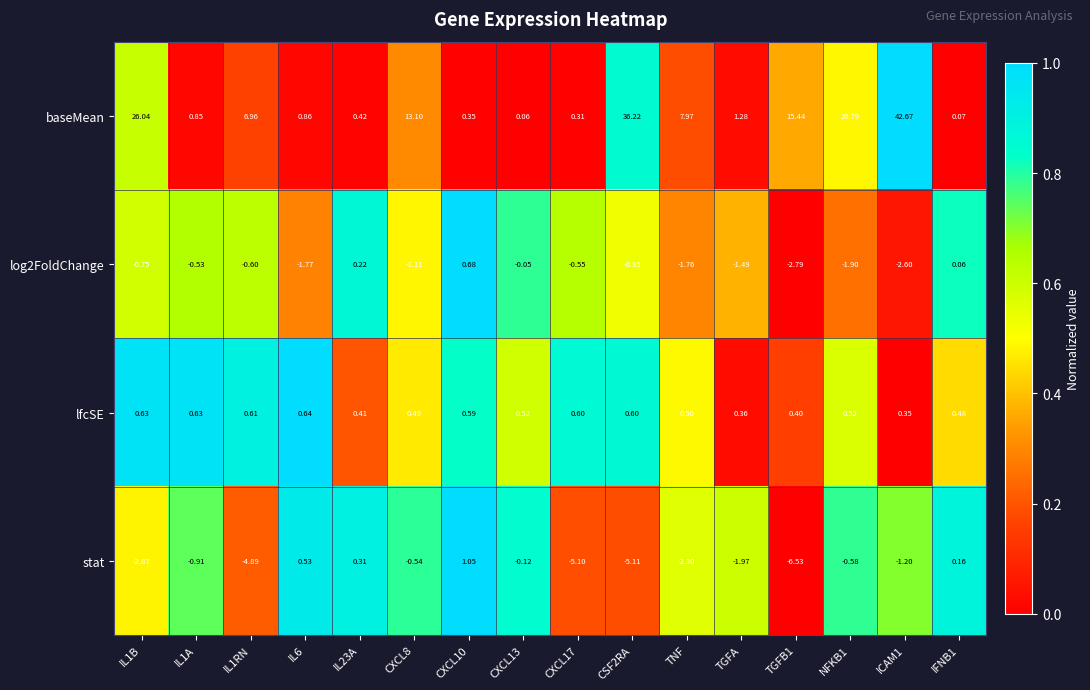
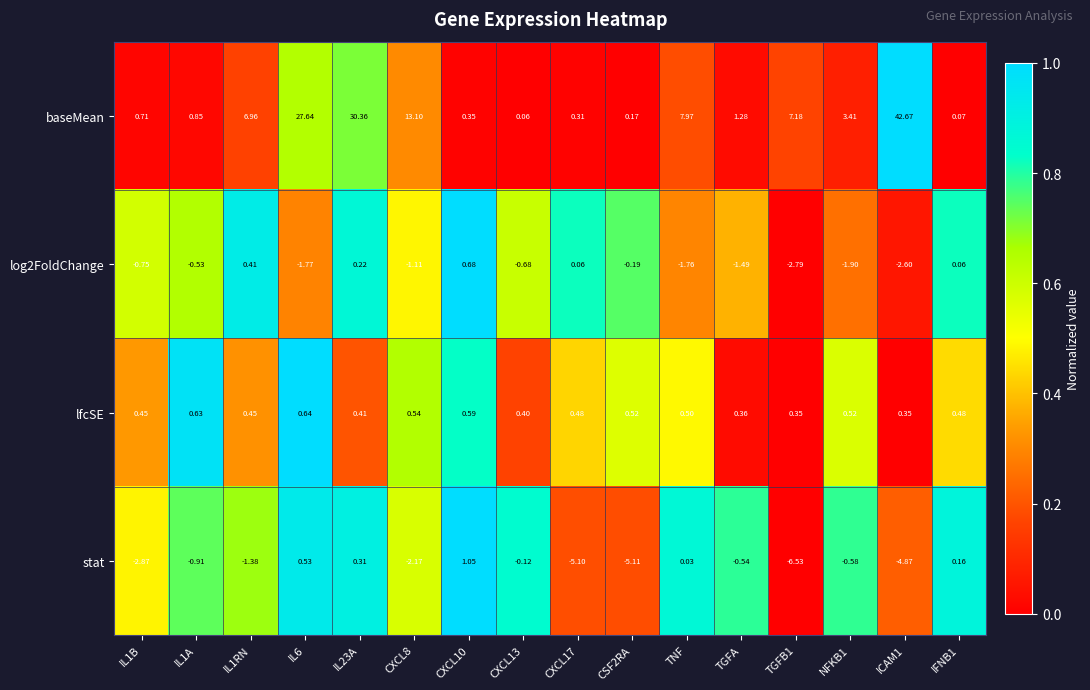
  {
    "baseMean": {
-     "IL1B": 26.04,
+     "IL1B": 0.71,
      "IL1A": 0.85,
      "IL1RN": 6.96,
-     "IL6": 0.86,
-     "IL23A": 0.42,
+     "IL6": 27.64,
+     "IL23A": 30.36,
      "CXCL8": 13.10,
      "CXCL10": 0.35,
      "CXCL13": 0.06,
      "CXCL17": 0.31,
-     "CSF2RA": 36.22,
+     "CSF2RA": 0.17,
      "TNF": 7.97,
      "TGFA": 1.28,
-     "TGFB1": 15.44,
-     "NFKB1": 20.79,
+     "TGFB1": 7.18,
+     "NFKB1": 3.41,
      "ICAM1": 42.67,
      "IFNB1": 0.07
    },
    "log2FoldChange": {
      "IL1B": -0.75,
      "IL1A": -0.53,
-     "IL1RN": -0.60,
+     "IL1RN": 0.41,
      "IL6": -1.77,
      "IL23A": 0.22,
      "CXCL8": -1.11,
      "CXCL10": 0.68,
-     "CXCL13": -0.05,
-     "CXCL17": -0.55,
-     "CSF2RA": -0.95,
+     "CXCL13": -0.68,
+     "CXCL17": 0.06,
+     "CSF2RA": -0.19,
      "TNF": -1.76,
      "TGFA": -1.49,
      "TGFB1": -2.79,
      "NFKB1": -1.90,
      "ICAM1": -2.60,
      "IFNB1": 0.06
    },
    "lfcSE": {
-     "IL1B": 0.63,
+     "IL1B": 0.45,
      "IL1A": 0.63,
-     "IL1RN": 0.61,
+     "IL1RN": 0.45,
      "IL6": 0.64,
      "IL23A": 0.41,
-     "CXCL8": 0.49,
+     "CXCL8": 0.54,
      "CXCL10": 0.59,
-     "CXCL13": 0.52,
-     "CXCL17": 0.60,
-     "CSF2RA": 0.60,
+     "CXCL13": 0.40,
+     "CXCL17": 0.48,
+     "CSF2RA": 0.52,
      "TNF": 0.50,
      "TGFA": 0.36,
-     "TGFB1": 0.40,
+     "TGFB1": 0.35,
      "NFKB1": 0.52,
      "ICAM1": 0.35,
      "IFNB1": 0.48
    },
    "stat": {
      "IL1B": -2.87,
      "IL1A": -0.91,
-     "IL1RN": -4.89,
+     "IL1RN": -1.38,
      "IL6": 0.53,
      "IL23A": 0.31,
-     "CXCL8": -0.54,
+     "CXCL8": -2.17,
      "CXCL10": 1.05,
      "CXCL13": -0.12,
      "CXCL17": -5.10,
      "CSF2RA": -5.11,
-     "TNF": -2.30,
-     "TGFA": -1.97,
+     "TNF": 0.03,
+     "TGFA": -0.54,
      "TGFB1": -6.53,
      "NFKB1": -0.58,
-     "ICAM1": -1.20,
+     "ICAM1": -4.87,
      "IFNB1": 0.16
    }
  }
